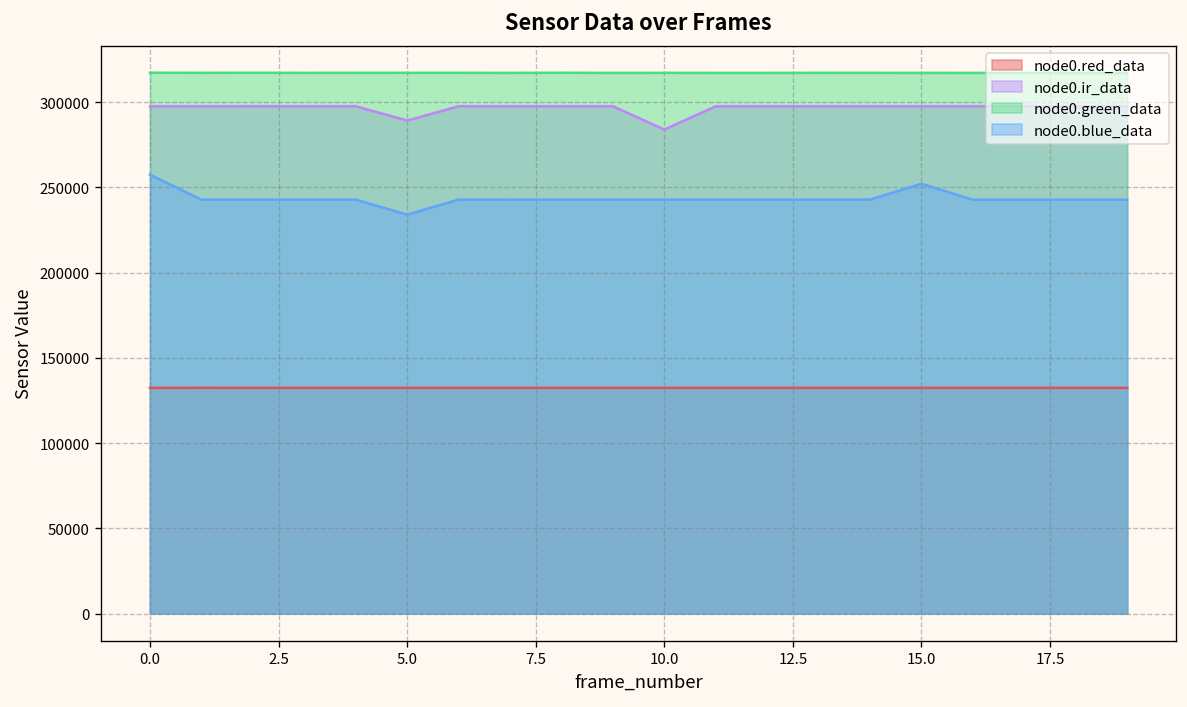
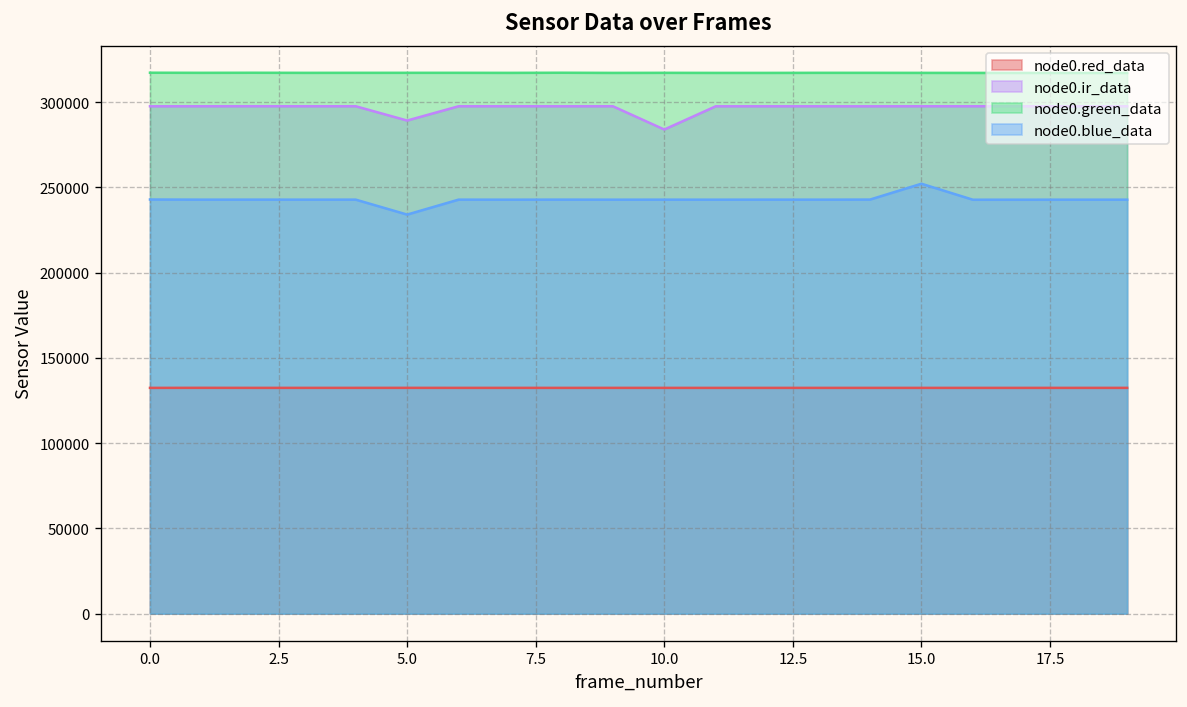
  {
    "node0.red_data": {
      "0.0": 132000,
      "5.0": 132000,
      "10.0": 132000,
      "15.0": 132000
    },
    "node0.ir_data": {
      "0.0": 298000,
      "5.0": 289000,
      "10.0": 284000,
      "15.0": 298000
    },
    "node0.green_data": {
      "0.0": 317000,
      "5.0": 317000,
      "10.0": 317000,
      "15.0": 317000
    },
    "node0.blue_data": {
-     "0.0": 257000,
+     "0.0": 243000,
      "5.0": 234000,
      "10.0": 243000,
      "15.0": 252000
    }
  }
